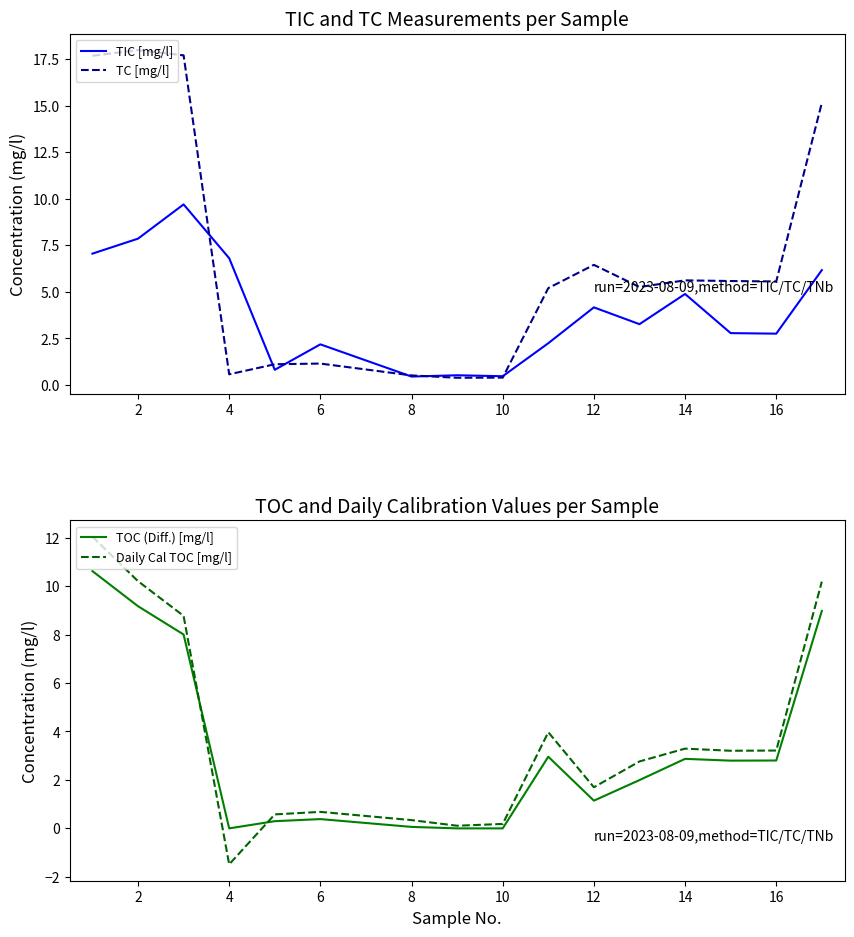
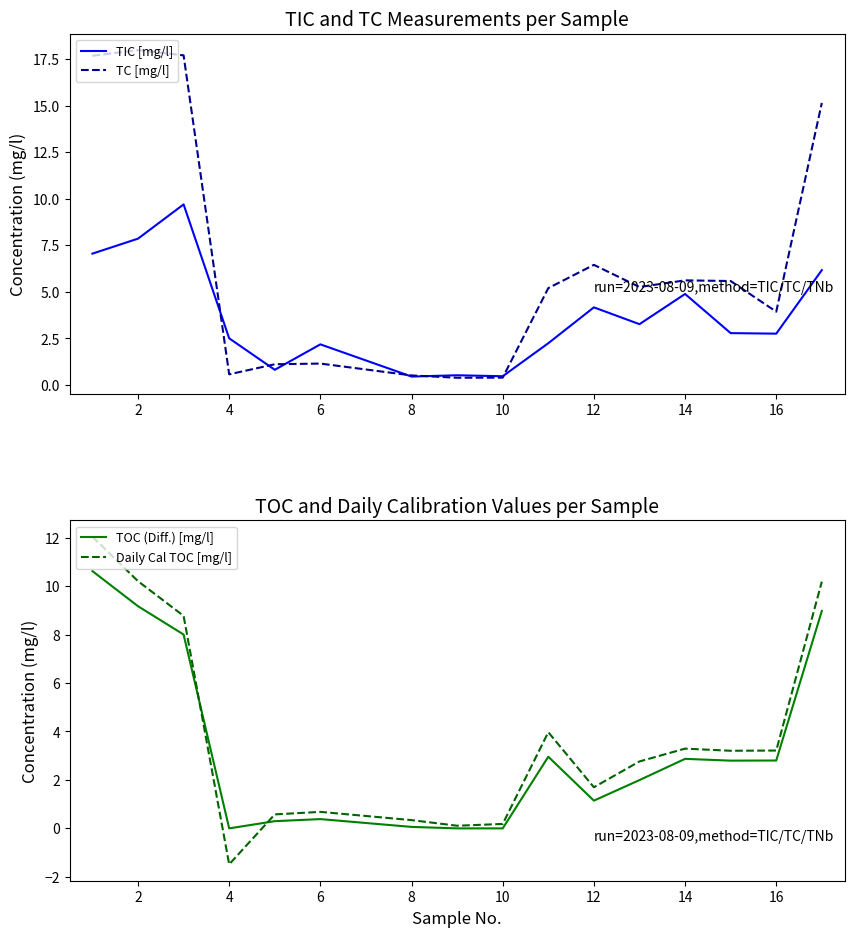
  {
    "TIC and TC Measurements per Sample": {
      "TIC [mg/l]": {
        "2": 7.9,
-       "4": 6.8,
+       "4": 2.5,
        "6": 2.2,
        "12": 4.2,
        "16": 2.8
      },
      "TC [mg/l]": {
        "4": 0.6,
        "6": 1.2,
        "12": 6.4,
-       "16": 5.6
+       "16": 3.9
      }
    }
  }
